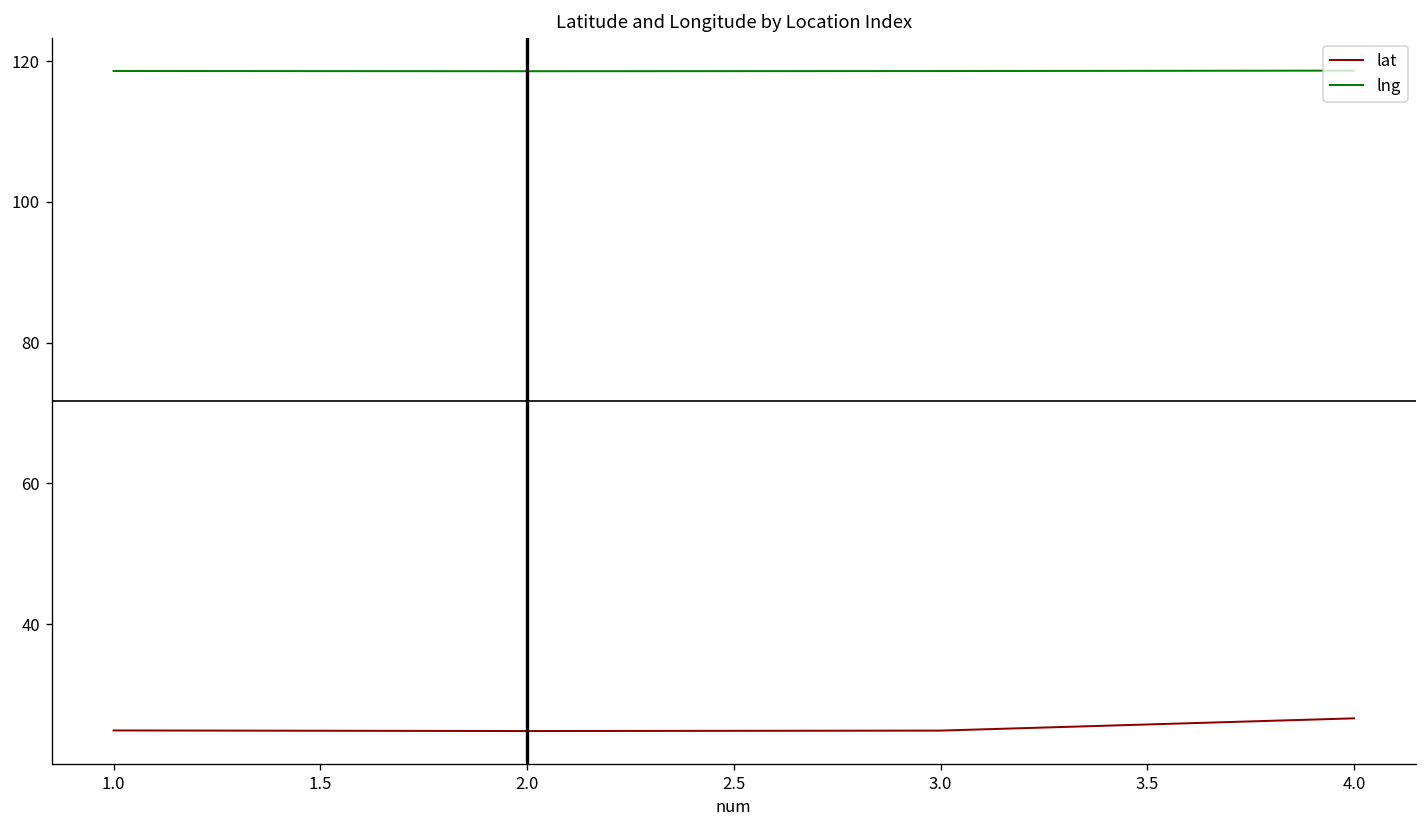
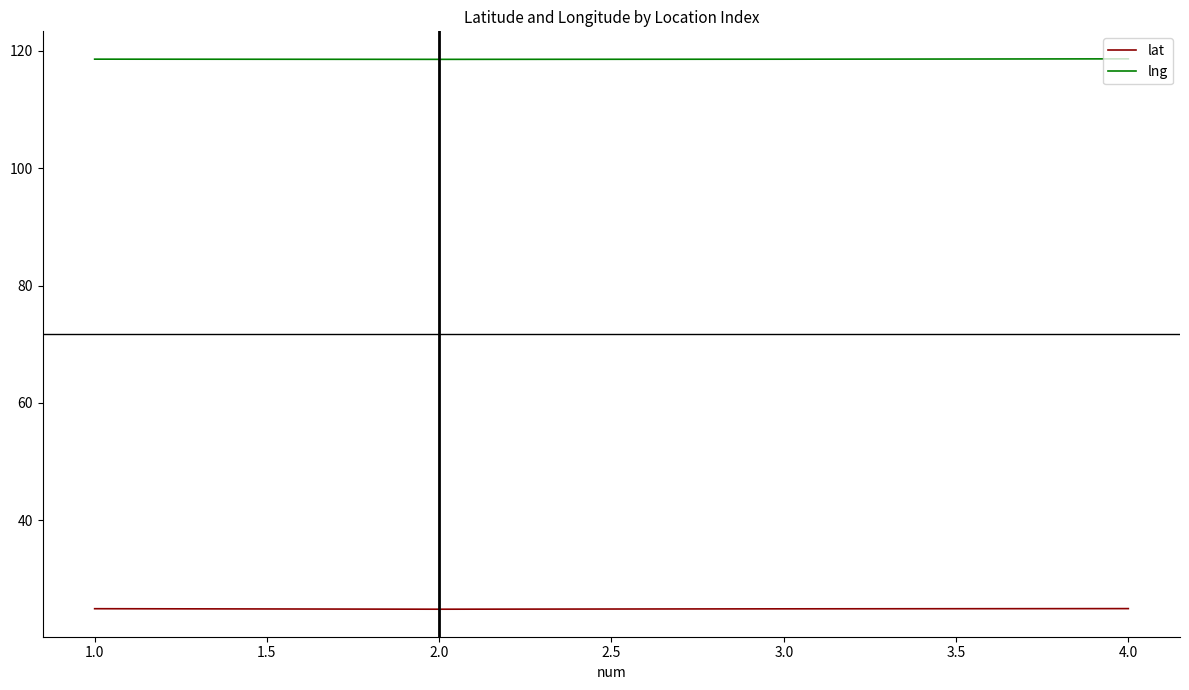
  {
    "lat": {
      "1.0": 25,
      "2.0": 25,
      "3.0": 25,
-     "4.0": 27
+     "4.0": 25
    },
    "lng": {
      "1.0": 119,
      "2.0": 119,
      "3.0": 119
    }
  }
